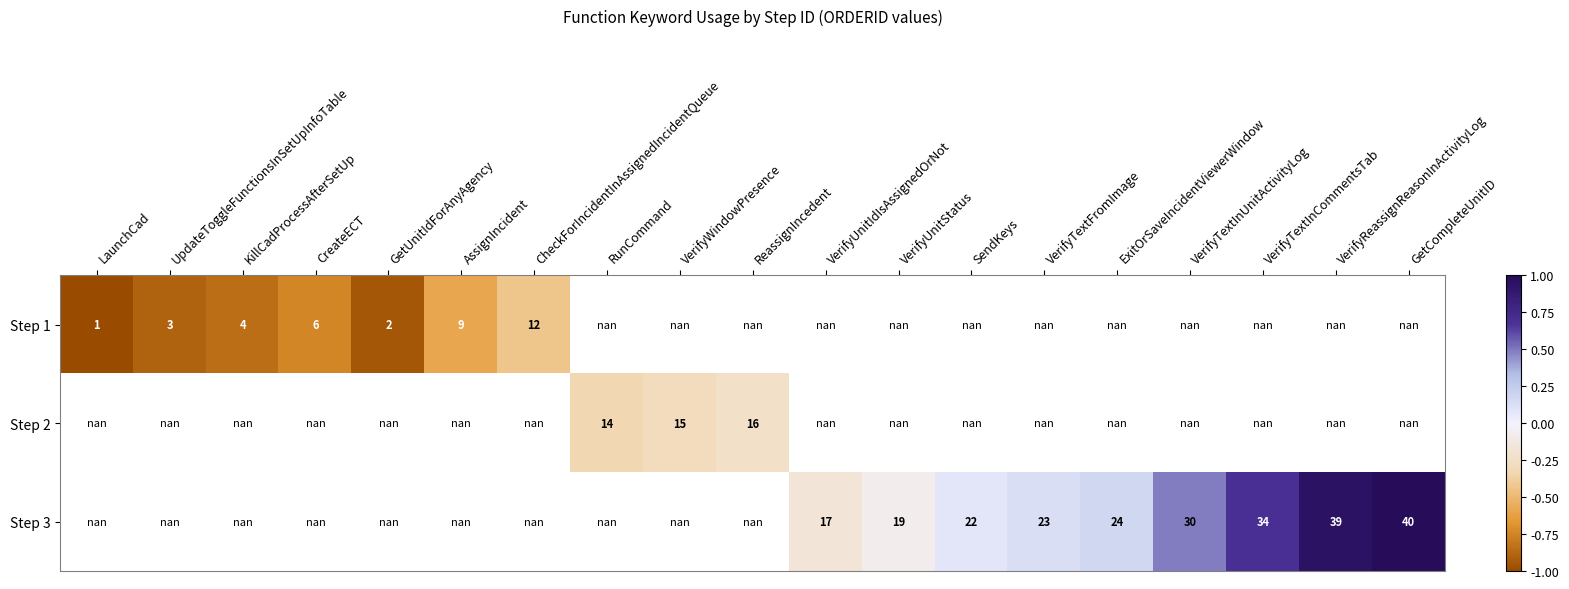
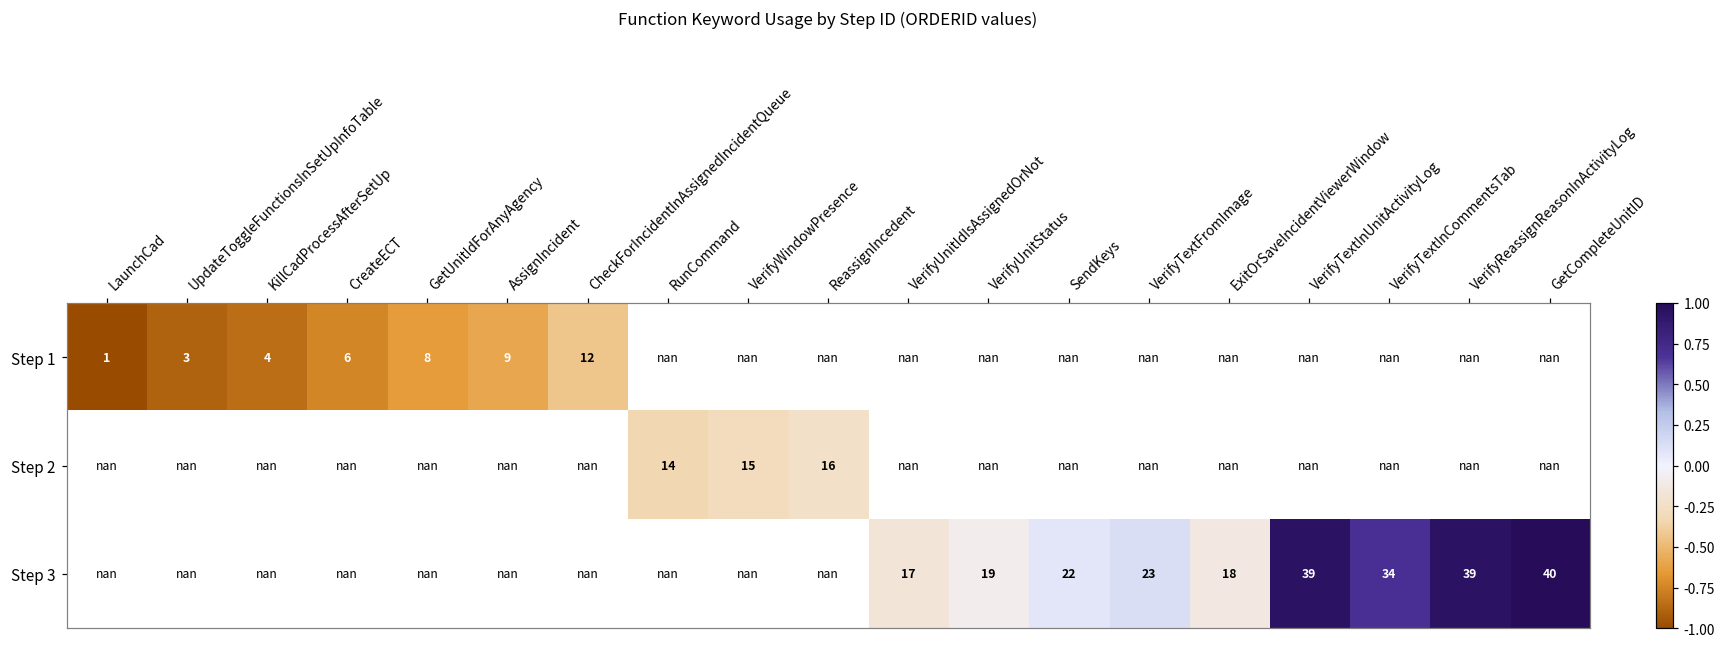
  {
    "Step 1": {
      "LaunchCad": 1,
      "UpdateToggleFunctionsInSetUpInfoTable": 3,
      "KillCadProcessAfterSetUp": 4,
      "CreateECT": 6,
-     "GetUnitIdForAnyAgency": 2,
+     "GetUnitIdForAnyAgency": 8,
      "AssignIncident": 9,
      "CheckForIncidentInAssignedIncidentQueue": 12
    },
    "Step 2": {
      "RunCommand": 14,
      "VerifyWindowPresence": 15,
      "ReassignIncedent": 16
    },
    "Step 3": {
      "VerifyUnitIdIsAssignedOrNot": 17,
      "VerifyUnitStatus": 19,
      "SendKeys": 22,
      "VerifyTextFromImage": 23,
-     "ExitOrSaveIncidentViewerWindow": 24,
-     "VerifyTextInUnitActivityLog": 30,
+     "ExitOrSaveIncidentViewerWindow": 18,
+     "VerifyTextInUnitActivityLog": 39,
      "VerifyTextInCommentsTab": 34,
      "VerifyReassignReasonInActivityLog": 39,
      "GetCompleteUnitID": 40
    }
  }
